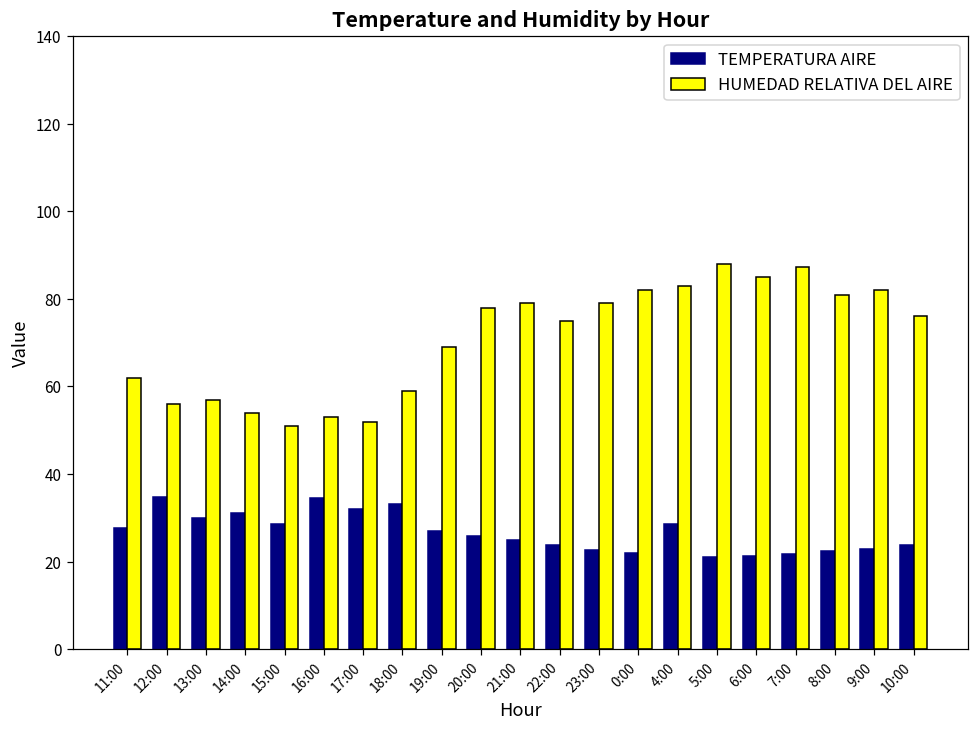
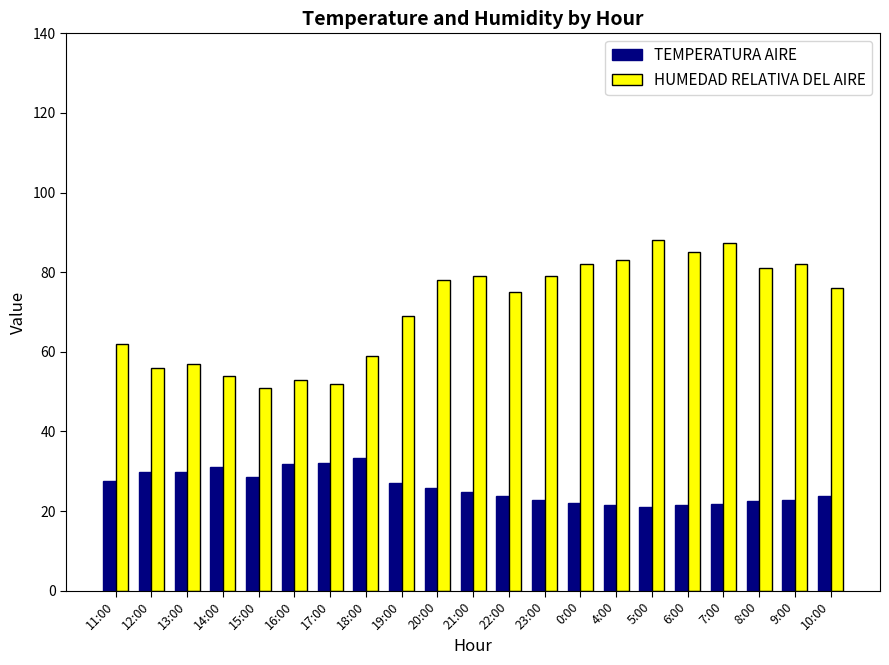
  {
    "TEMPERATURA AIRE": {
      "11:00": 28,
-     "12:00": 35,
+     "12:00": 30,
      "13:00": 30,
      "14:00": 31,
      "15:00": 29,
-     "16:00": 35,
+     "16:00": 32,
      "17:00": 32,
      "18:00": 33,
      "19:00": 27,
      "20:00": 26,
      "21:00": 25,
      "22:00": 24,
      "23:00": 23,
      "0:00": 22,
-     "4:00": 29,
+     "4:00": 22,
      "5:00": 21,
      "6:00": 21,
      "7:00": 22,
      "8:00": 23,
      "9:00": 23,
      "10:00": 24
    },
    "HUMEDAD RELATIVA DEL AIRE": {
      "11:00": 62,
      "12:00": 56,
      "13:00": 57,
      "14:00": 54,
      "15:00": 51,
      "16:00": 53,
      "17:00": 52,
      "18:00": 59,
      "19:00": 69,
      "20:00": 78,
      "21:00": 79,
      "22:00": 75,
      "23:00": 79,
      "0:00": 82,
      "4:00": 83,
      "5:00": 88,
      "6:00": 85,
      "7:00": 87,
      "8:00": 81,
      "9:00": 82,
      "10:00": 76
    }
  }
